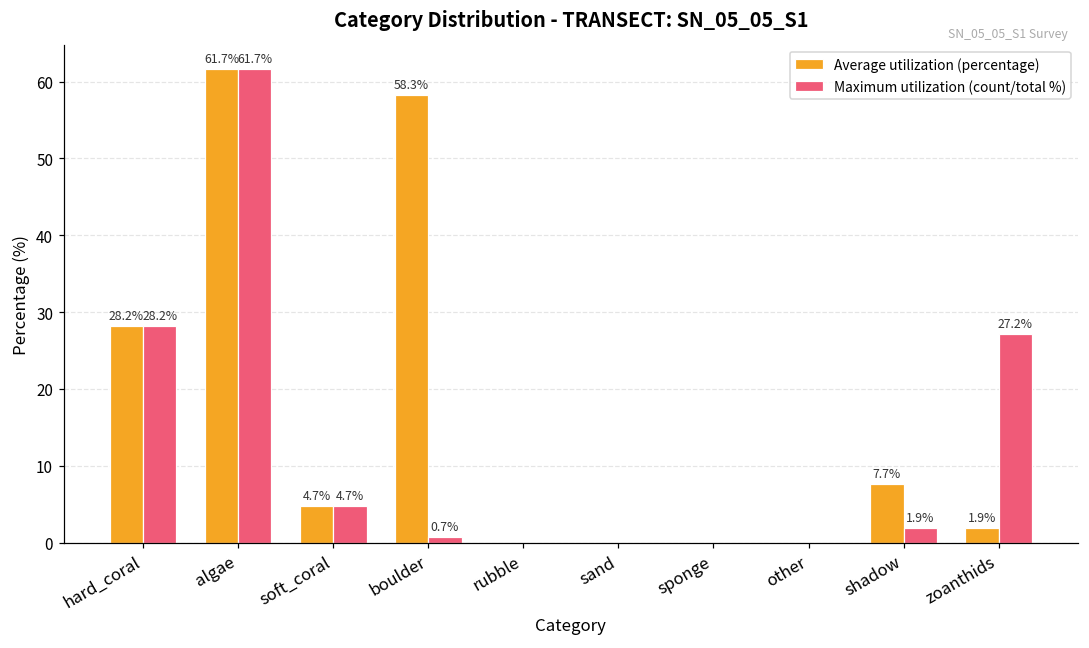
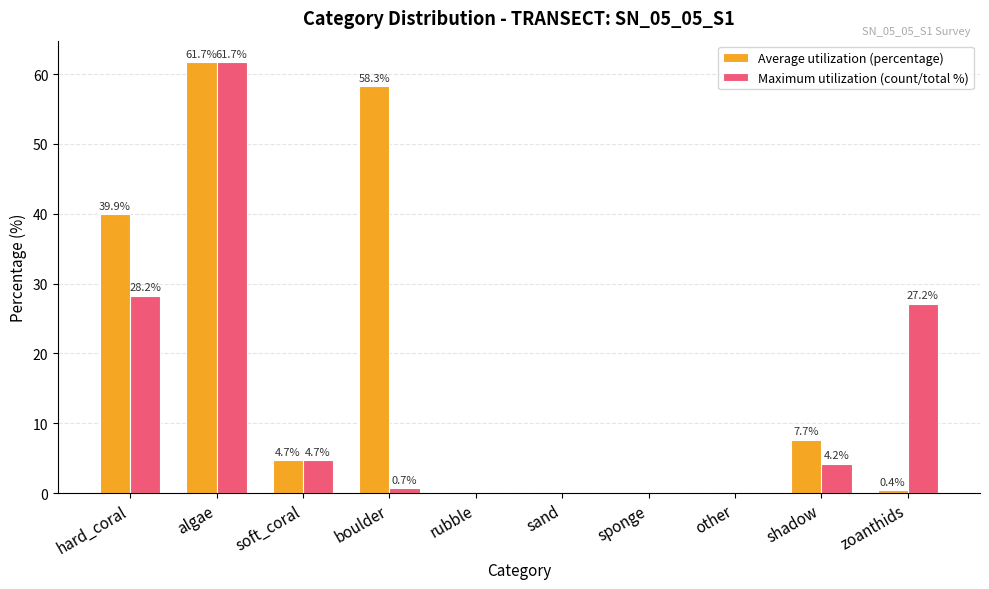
  {
    "Average utilization (percentage)": {
-     "hard_coral": "28.2%",
+     "hard_coral": "39.9%",
      "algae": "61.7%",
      "soft_coral": "4.7%",
      "boulder": "58.3%",
      "shadow": "7.7%",
-     "zoanthids": "1.9%"
+     "zoanthids": "0.4%"
    },
    "Maximum utilization (count/total %)": {
      "hard_coral": "28.2%",
      "algae": "61.7%",
      "soft_coral": "4.7%",
      "boulder": "0.7%",
-     "shadow": "1.9%",
+     "shadow": "4.2%",
      "zoanthids": "27.2%"
    }
  }
